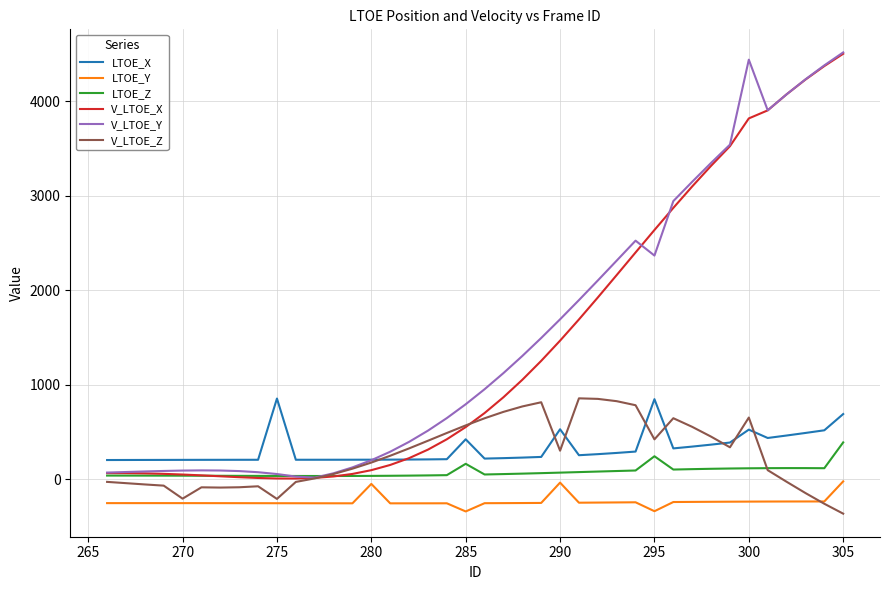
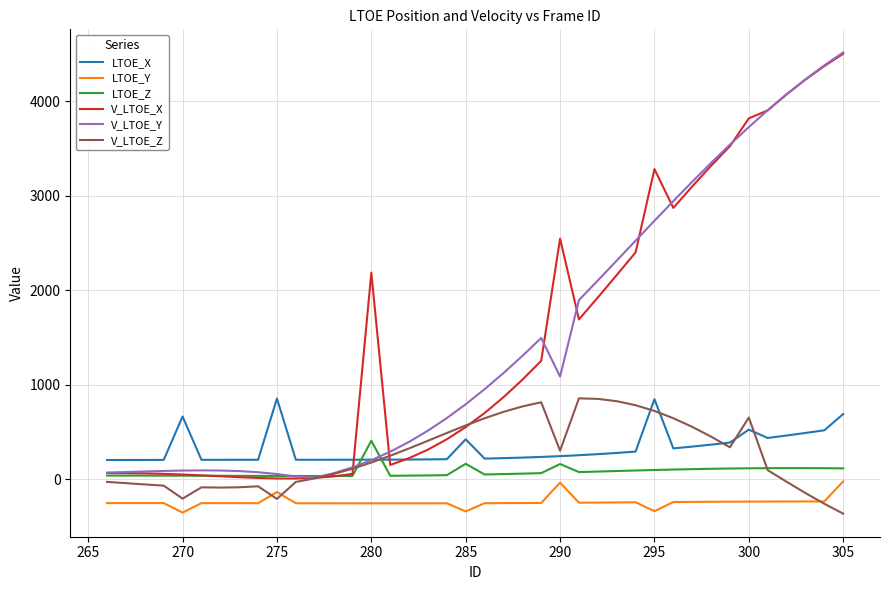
  {
    "LTOE_X": {
-     "270": 200,
+     "270": 700,
      "275": 900,
      "285": 400,
-     "290": 500,
+     "290": 200,
      "295": 800,
      "300": 500,
      "305": 700
    },
    "LTOE_Y": {
-     "270": -300,
-     "275": -300,
-     "280": 0,
+     "270": -400,
+     "275": -100,
+     "280": -300,
      "285": -300,
      "290": 0,
      "295": -300,
      "300": -200,
      "305": 0
    },
    "LTOE_Z": {
-     "280": 0,
+     "280": 400,
      "285": 200,
-     "290": 100,
-     "295": 200,
+     "290": 200,
+     "295": 100,
      "300": 100,
-     "305": 400
+     "305": 100
    },
    "V_LTOE_X": {
      "275": 0,
-     "280": 100,
-     "290": 1500,
-     "295": 2600,
+     "280": 2200,
+     "290": 2500,
+     "295": 3300,
      "300": 3800
    },
    "V_LTOE_Y": {
      "270": 100,
      "285": 800,
-     "290": 1700,
-     "295": 2400,
-     "300": 4400
+     "290": 1100,
+     "295": 2700,
+     "300": 3700
    },
    "V_LTOE_Z": {
      "270": -200,
      "275": -200,
      "290": 300,
-     "295": 400,
+     "295": 700,
      "300": 700,
      "305": -400
    }
  }
